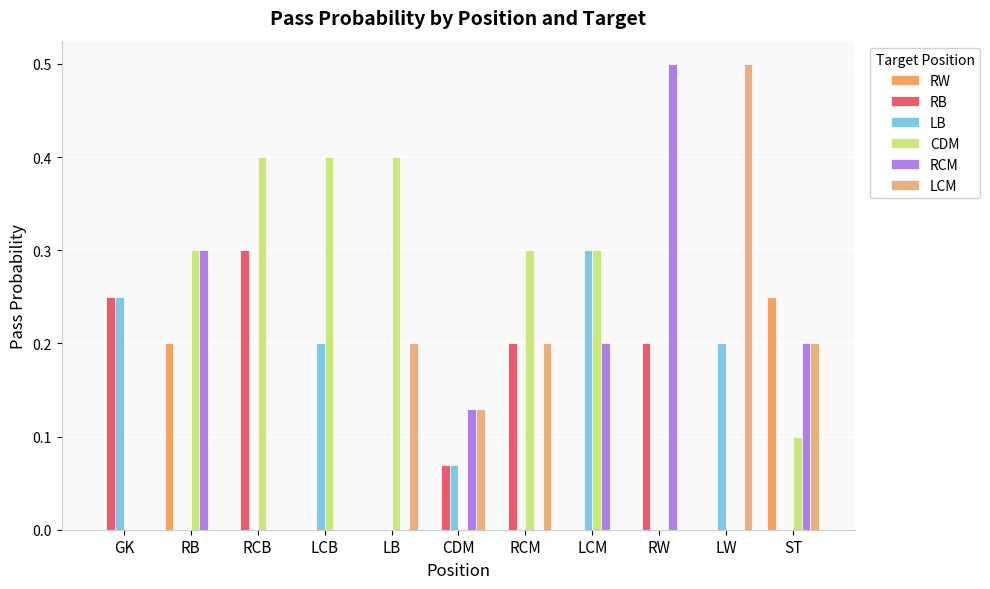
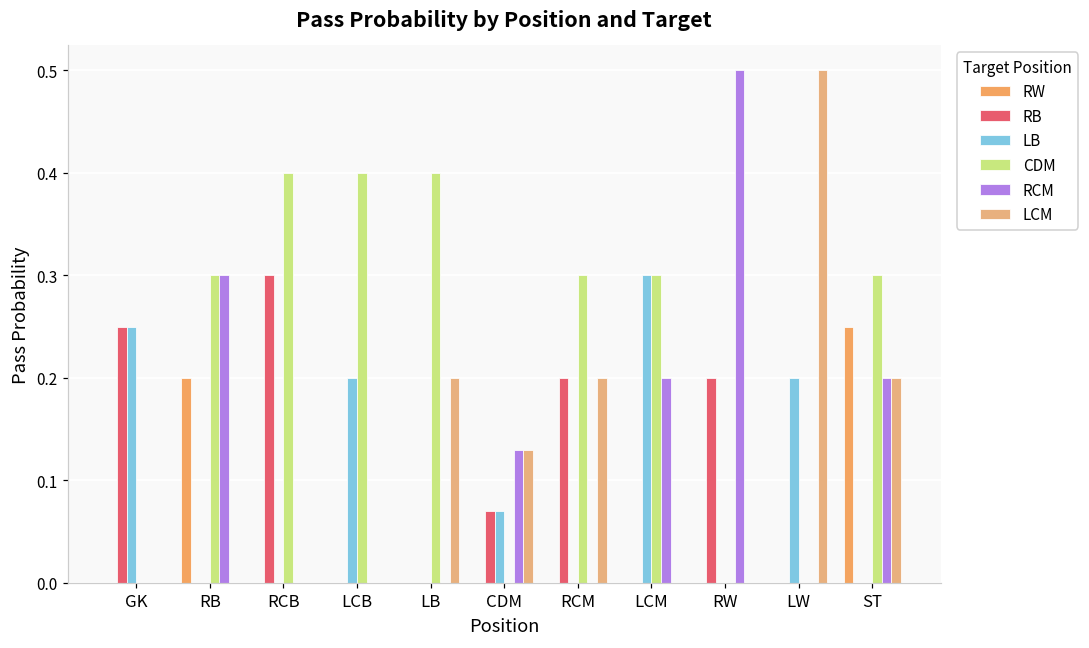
  {
    "RB": {
      "GK": 0.25,
      "RB": 0.0,
      "RCB": 0.3,
      "LCB": 0.0,
      "LB": 0.0,
      "CDM": 0.07,
      "RCM": 0.2,
      "LCM": 0.0,
      "RW": 0.2,
      "LW": 0.0,
      "ST": 0.0
    },
    "LB": {
      "GK": 0.25,
      "RB": 0.0,
      "RCB": 0.0,
      "LCB": 0.2,
      "LB": 0.0,
      "CDM": 0.07,
      "RCM": 0.0,
      "LCM": 0.3,
      "RW": 0.0,
      "LW": 0.2,
      "ST": 0.0
    },
    "CDM": {
      "GK": 0.0,
      "RB": 0.3,
      "RCB": 0.4,
      "LCB": 0.4,
      "LB": 0.4,
      "CDM": 0.0,
      "RCM": 0.3,
      "LCM": 0.3,
      "RW": 0.0,
      "LW": 0.0,
-     "ST": 0.1
+     "ST": 0.3
    },
    "RCM": {
      "GK": 0.0,
      "RB": 0.3,
      "RCB": 0.0,
      "LCB": 0.0,
      "LB": 0.0,
      "CDM": 0.13,
      "RCM": 0.0,
      "LCM": 0.2,
      "RW": 0.5,
      "LW": 0.0,
      "ST": 0.2
    }
  }
